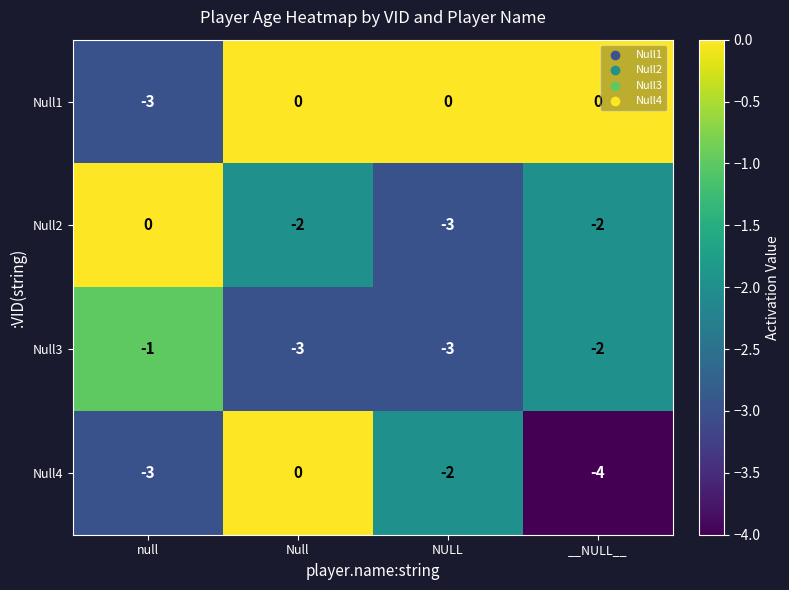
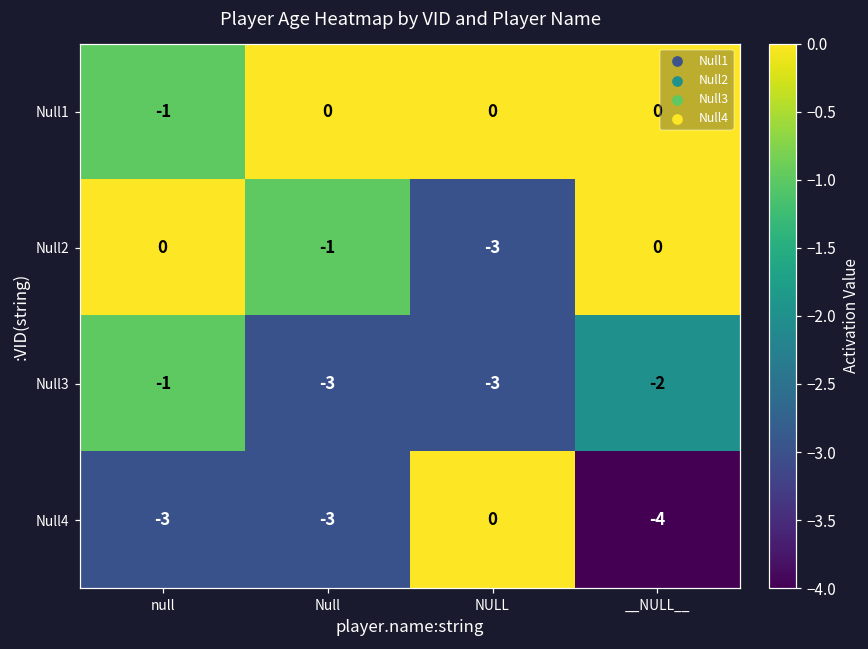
  {
    "Null1": {
-     "null": -3,
+     "null": -1,
      "Null": 0,
      "NULL": 0
    },
    "Null2": {
      "null": 0,
-     "Null": -2,
+     "Null": -1,
      "NULL": -3,
-     "__NULL__": -2
+     "__NULL__": 0
    },
    "Null3": {
      "null": -1,
      "Null": -3,
      "NULL": -3,
      "__NULL__": -2
    },
    "Null4": {
      "null": -3,
-     "Null": 0,
-     "NULL": -2,
+     "Null": -3,
+     "NULL": 0,
      "__NULL__": -4
    }
  }
